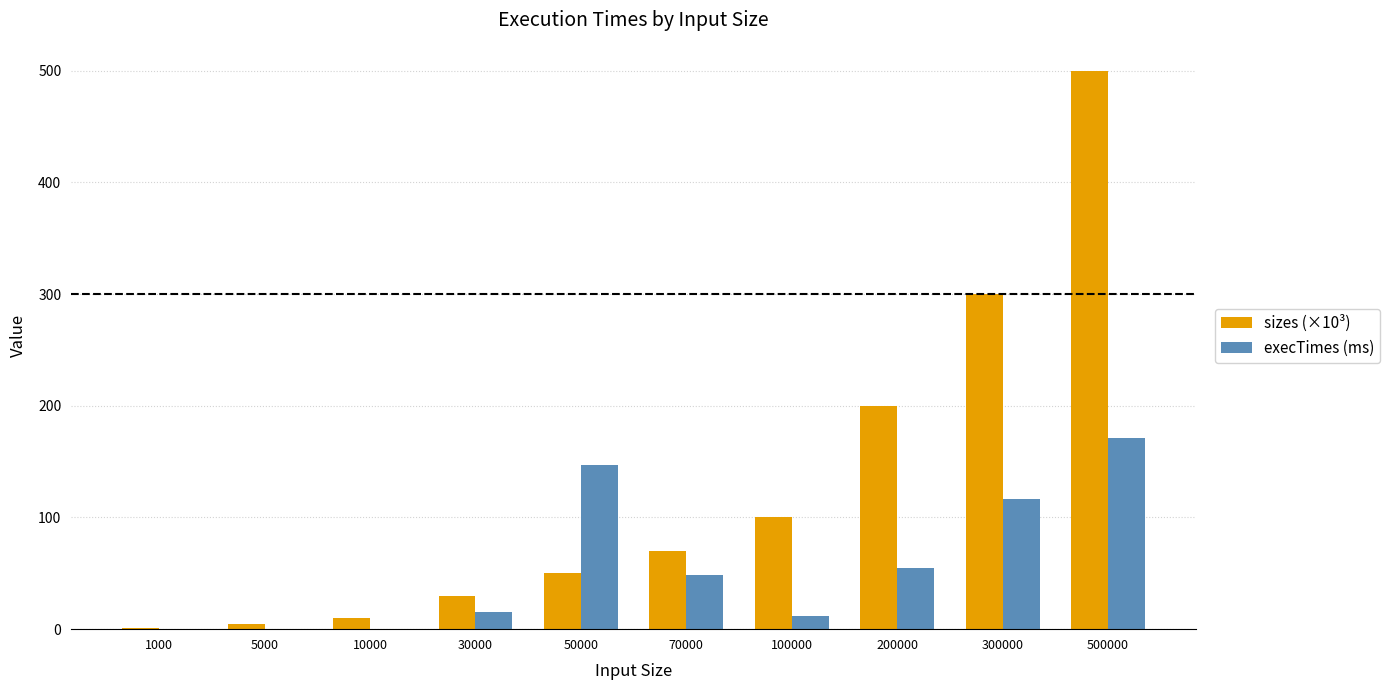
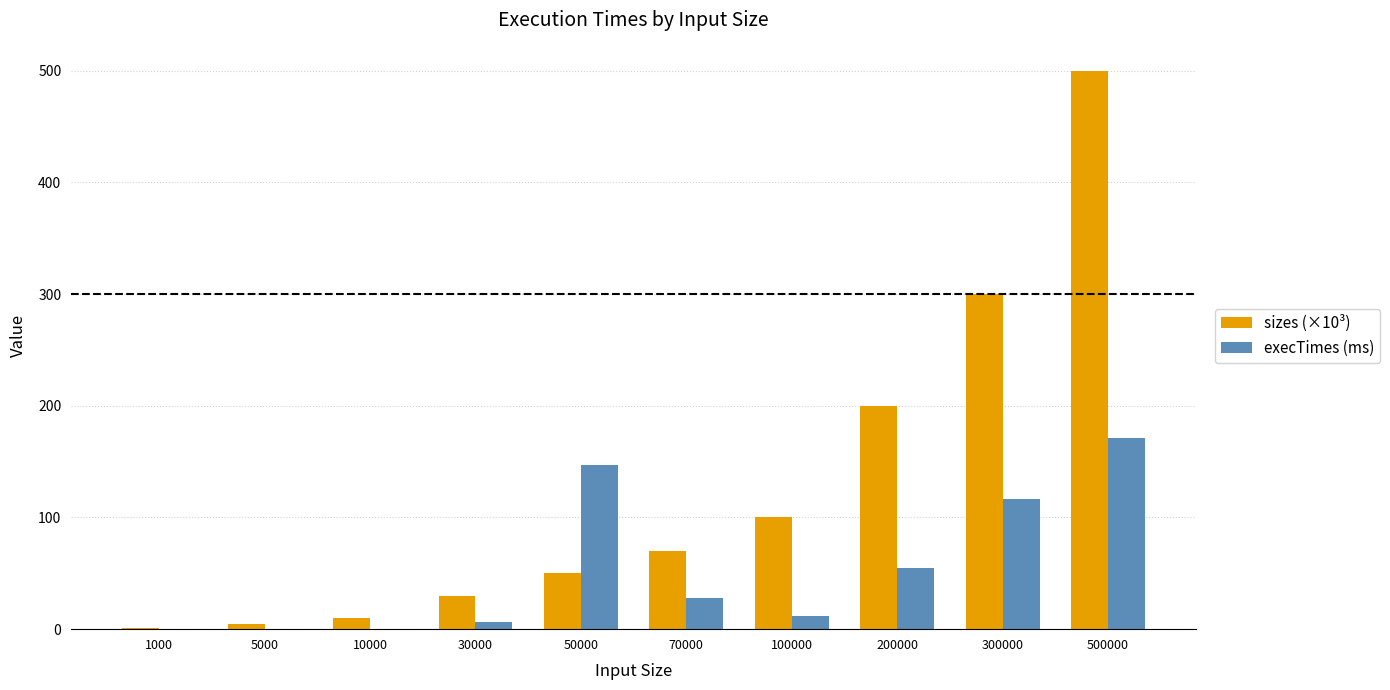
  {
    "sizes (×10³)": {
      "5000": 5,
      "10000": 10,
      "30000": 30,
      "50000": 50,
      "70000": 70,
      "100000": 100,
      "200000": 200,
      "300000": 300,
      "500000": 500
    },
    "execTimes (ms)": {
      "1000": 0,
      "5000": 0,
      "10000": 0,
-     "30000": 16,
+     "30000": 6,
      "50000": 147,
-     "70000": 48,
+     "70000": 28,
      "100000": 12,
      "200000": 55,
      "300000": 117,
      "500000": 171
    }
  }
